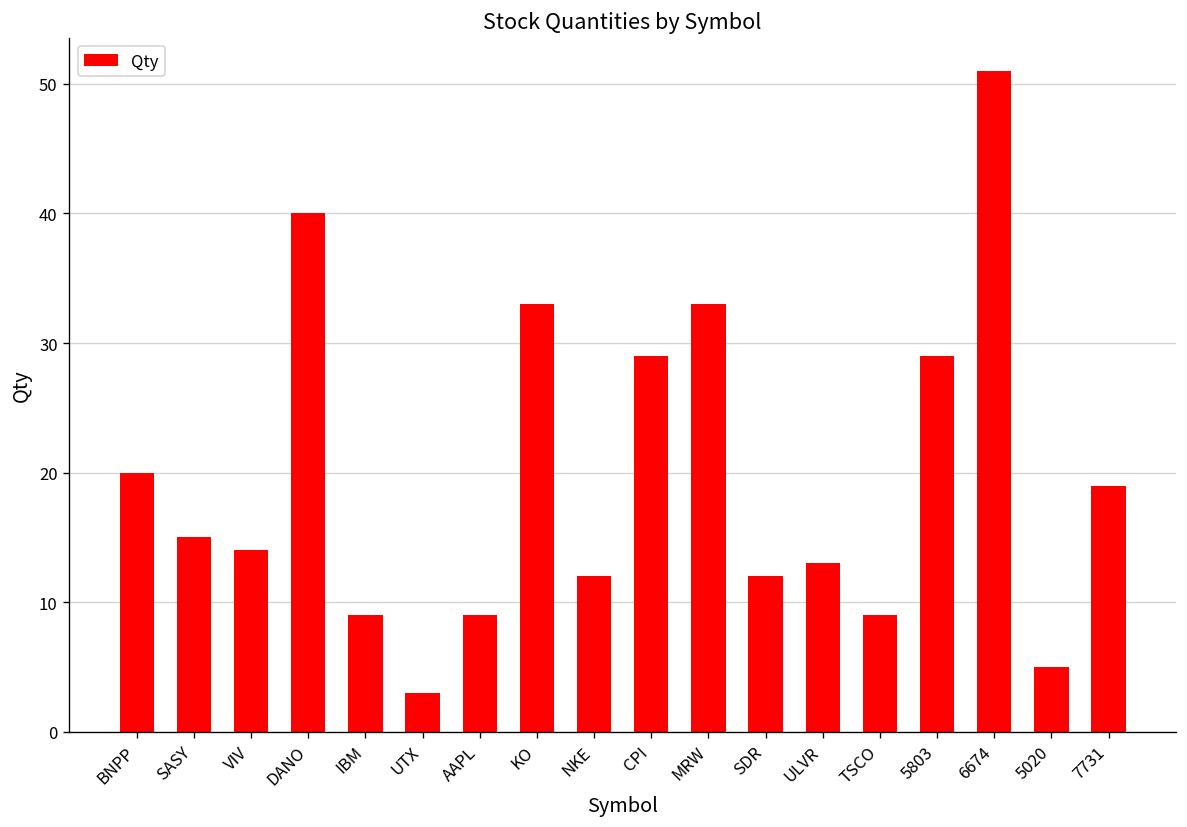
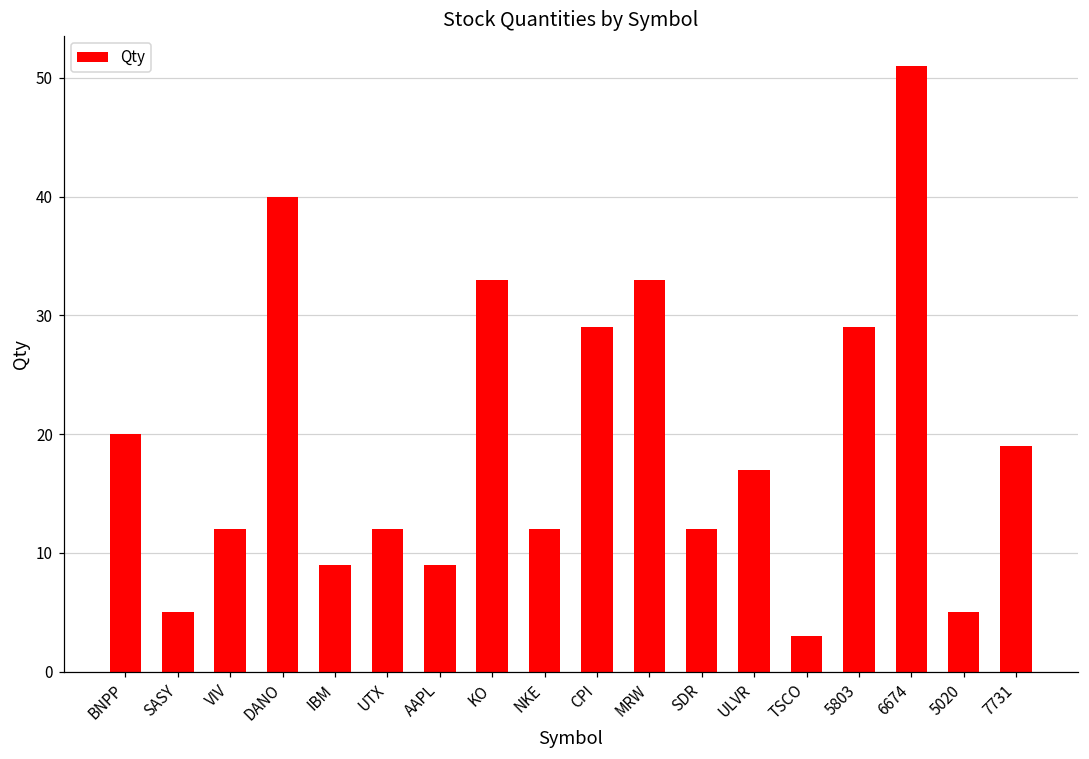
  {
    "BNPP": 20,
-   "SASY": 15,
-   "VIV": 14,
+   "SASY": 5,
+   "VIV": 12,
    "DANO": 40,
    "IBM": 9,
-   "UTX": 3,
+   "UTX": 12,
    "AAPL": 9,
    "KO": 33,
    "NKE": 12,
    "CPI": 29,
    "MRW": 33,
    "SDR": 12,
-   "ULVR": 13,
-   "TSCO": 9,
+   "ULVR": 17,
+   "TSCO": 3,
    "5803": 29,
    "6674": 51,
    "5020": 5,
    "7731": 19
  }
